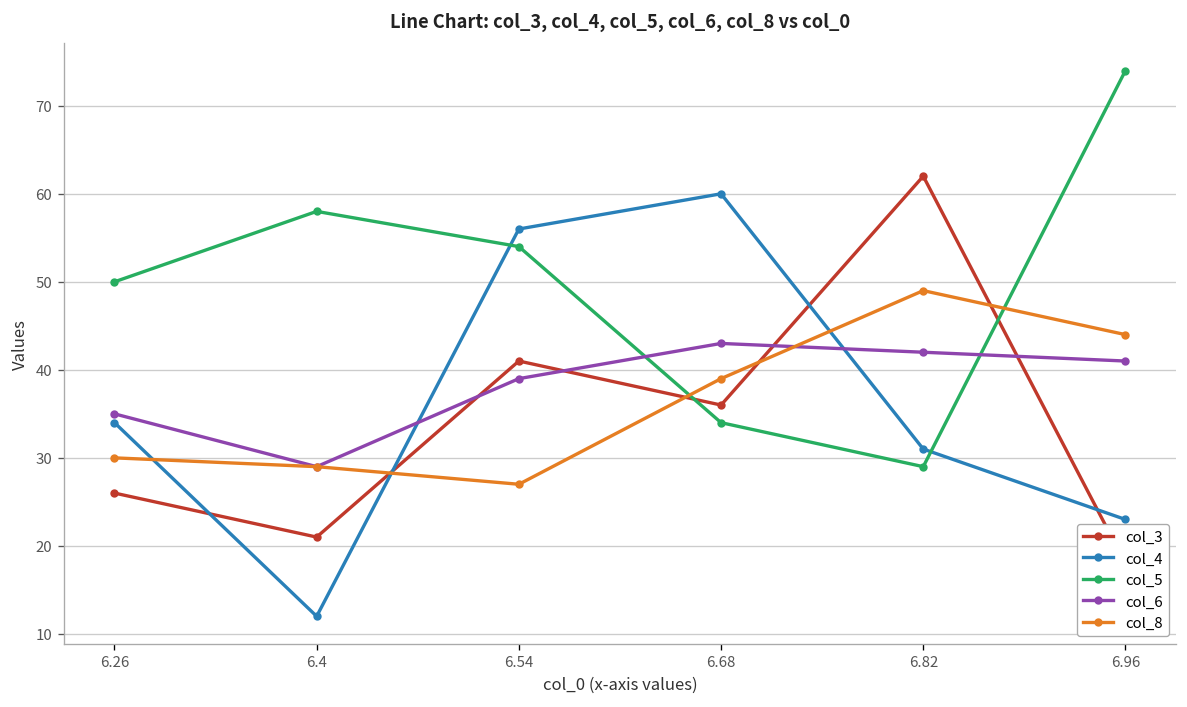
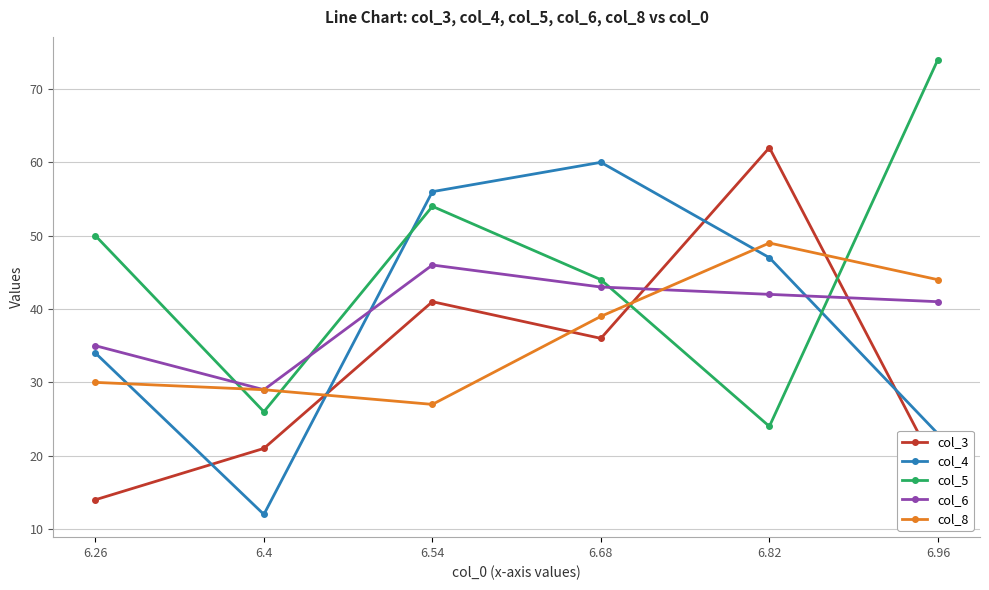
  {
    "col_3": {
-     "6.26": 26,
+     "6.26": 14,
      "6.4": 21,
      "6.54": 41,
      "6.68": 36,
      "6.82": 62
    },
    "col_4": {
      "6.26": 34,
      "6.4": 12,
      "6.54": 56,
      "6.68": 60,
-     "6.82": 31
+     "6.82": 47
    },
    "col_5": {
      "6.26": 50,
-     "6.4": 58,
+     "6.4": 26,
      "6.54": 54,
-     "6.68": 34,
-     "6.82": 29,
+     "6.68": 44,
+     "6.82": 24,
      "6.96": 74
    },
    "col_6": {
      "6.26": 35,
-     "6.54": 39,
+     "6.54": 46,
      "6.68": 43,
      "6.82": 42,
      "6.96": 41
    },
    "col_8": {
      "6.26": 30,
      "6.54": 27,
      "6.68": 39,
      "6.82": 49,
      "6.96": 44
    }
  }
